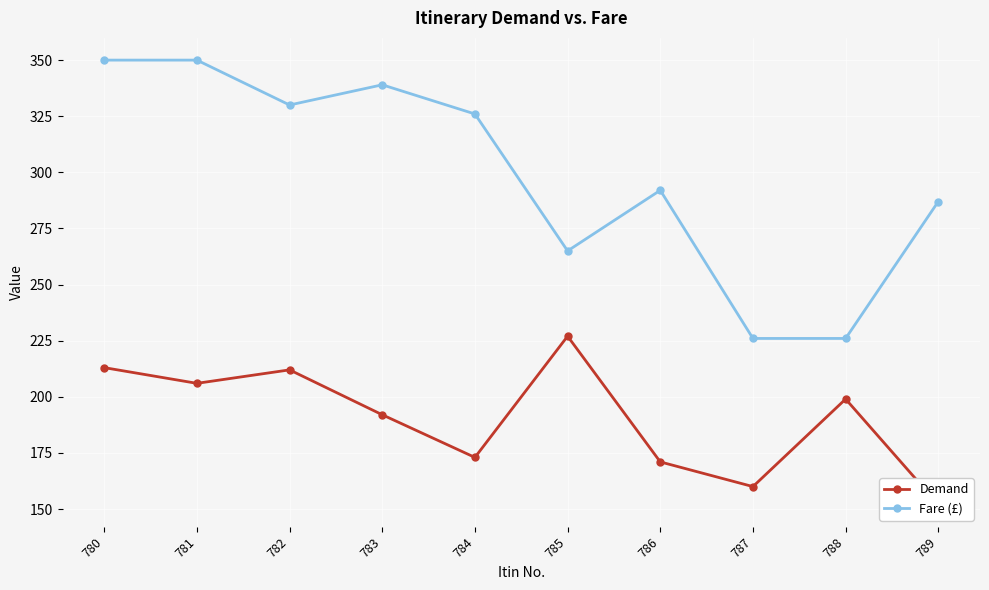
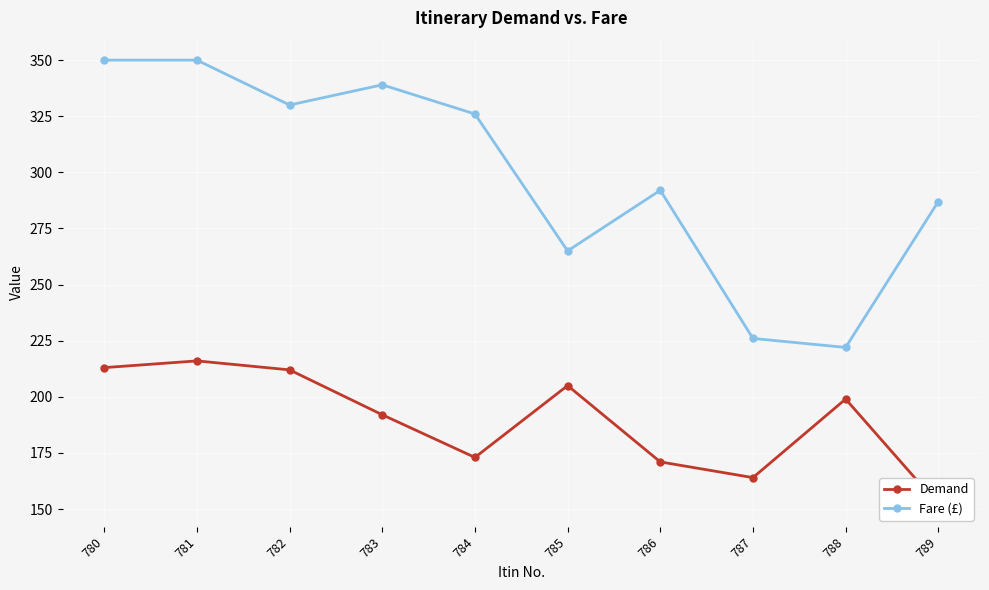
  {
    "Demand": {
      "780": 213,
-     "781": 206,
+     "781": 216,
      "782": 212,
      "783": 192,
      "784": 173,
-     "785": 227,
+     "785": 205,
      "786": 171,
-     "787": 160,
+     "787": 164,
      "788": 199
    },
    "Fare (£)": {
      "780": 350,
      "781": 350,
      "782": 330,
      "783": 339,
      "784": 326,
      "785": 265,
      "786": 292,
      "787": 226,
-     "788": 226,
+     "788": 222,
      "789": 287
    }
  }
